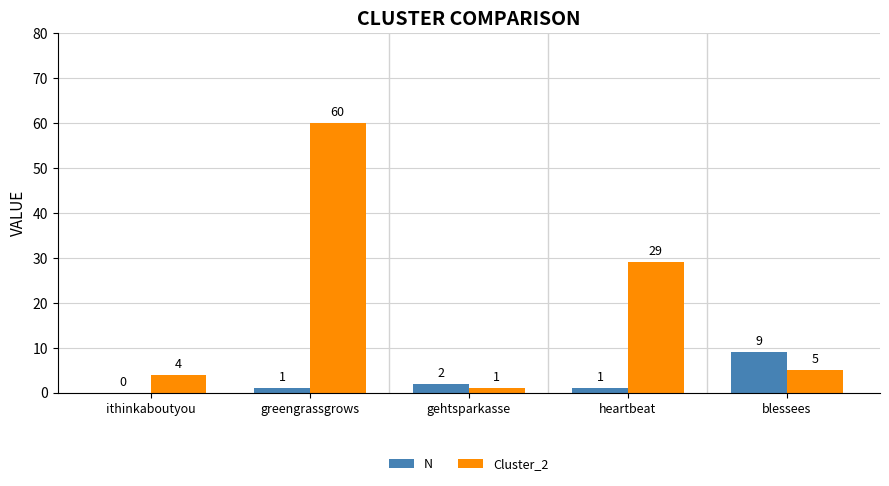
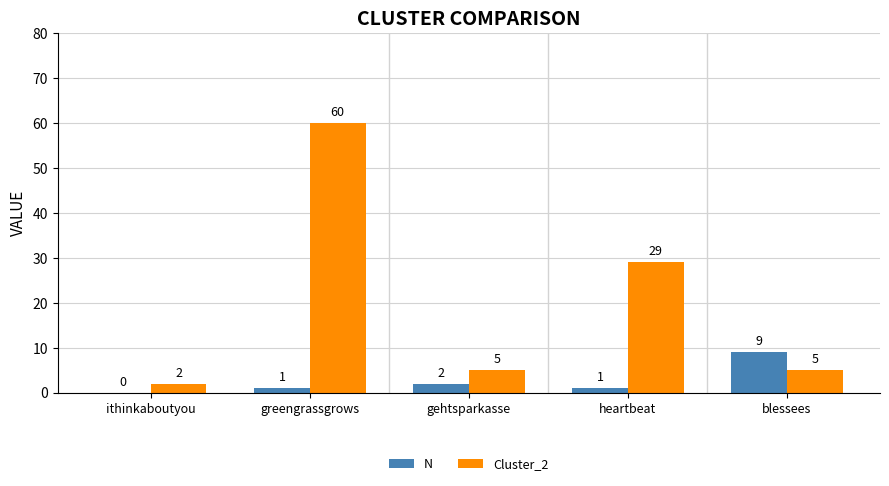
  {
    "N": {
      "ithinkaboutyou": 0,
      "greengrassgrows": 1,
      "gehtsparkasse": 2,
      "heartbeat": 1,
      "blessees": 9
    },
    "Cluster_2": {
-     "ithinkaboutyou": 4,
+     "ithinkaboutyou": 2,
      "greengrassgrows": 60,
-     "gehtsparkasse": 1,
+     "gehtsparkasse": 5,
      "heartbeat": 29,
      "blessees": 5
    }
  }
